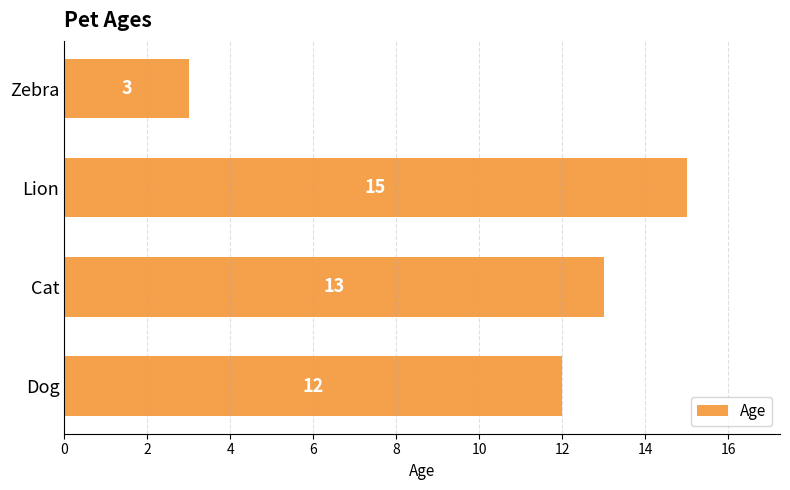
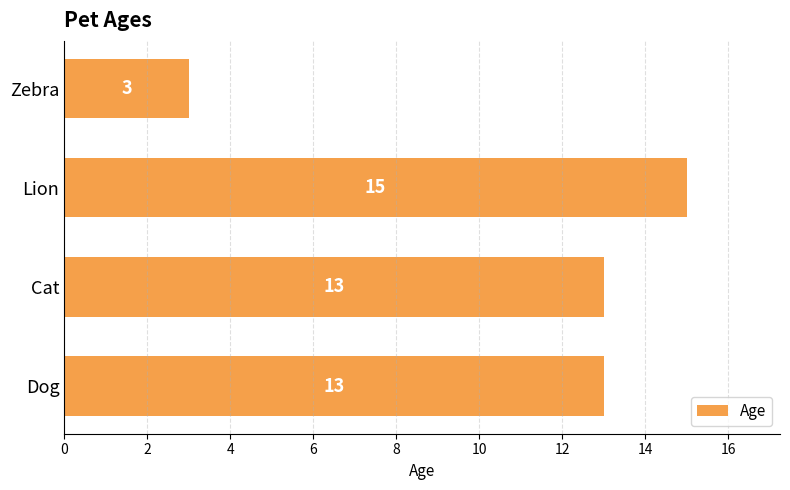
  {
    "Zebra": 3,
    "Lion": 15,
    "Cat": 13,
-   "Dog": 12
+   "Dog": 13
  }
